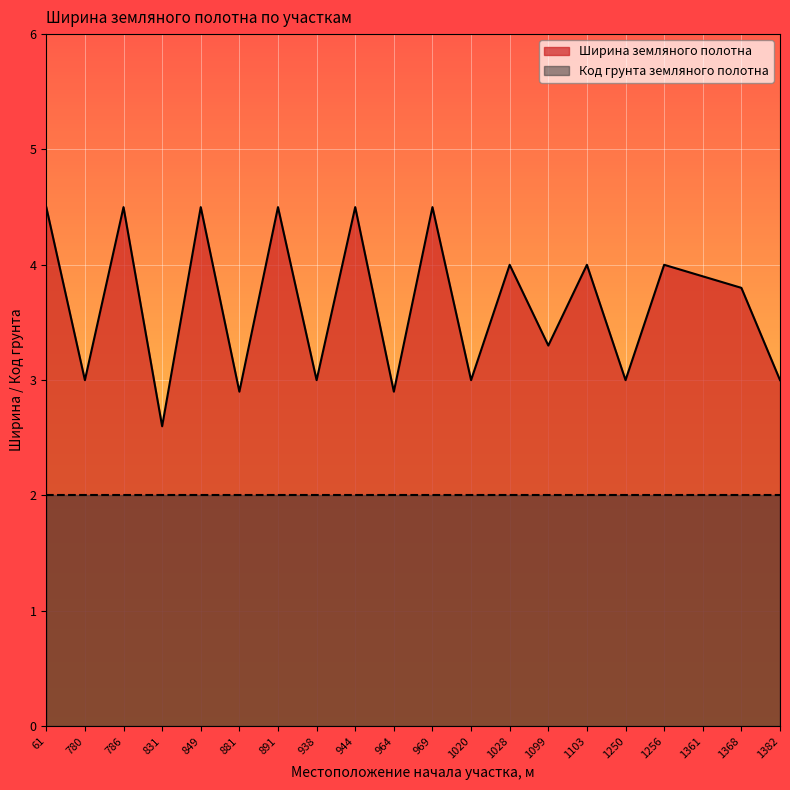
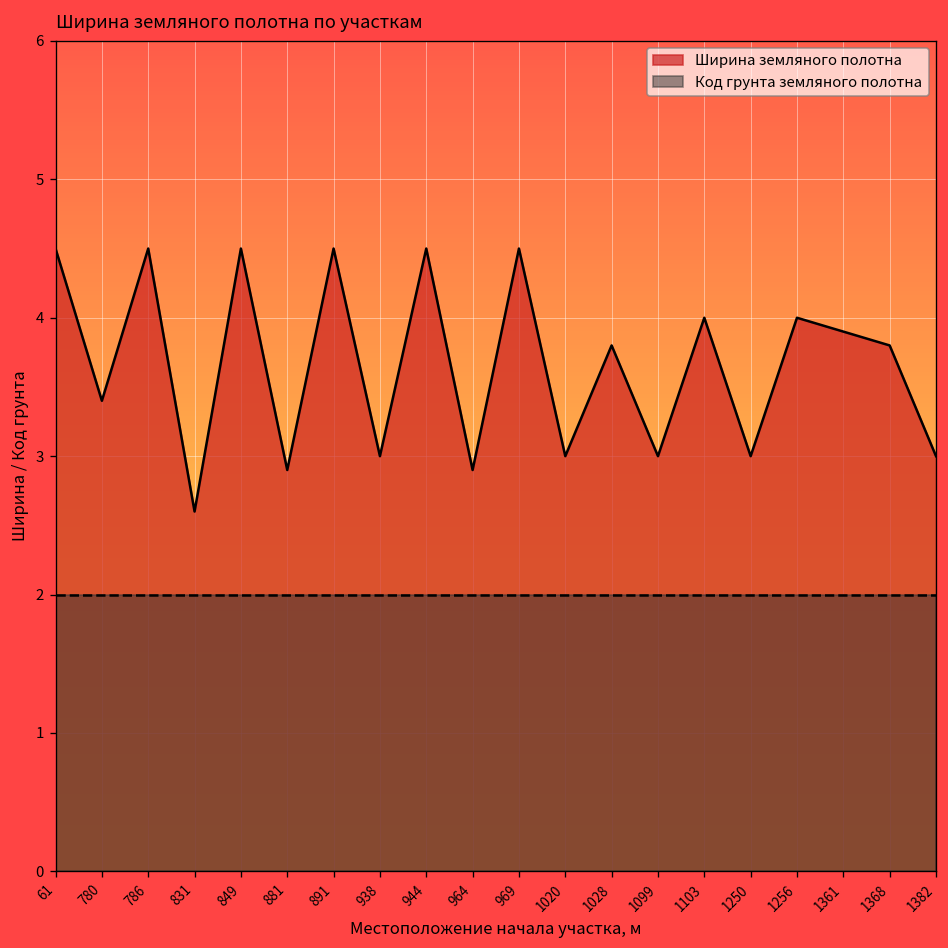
  {
    "Ширина земляного полотна": {
      "61": 4.5,
-     "780": 3.0,
+     "780": 3.4,
      "786": 4.5,
      "831": 2.6,
      "849": 4.5,
      "881": 2.9,
      "891": 4.5,
      "938": 3.0,
      "944": 4.5,
      "964": 2.9,
      "969": 4.5,
      "1020": 3.0,
-     "1028": 4.0,
-     "1099": 3.3,
+     "1028": 3.8,
+     "1099": 3.0,
      "1103": 4.0,
      "1250": 3.0,
      "1256": 4.0,
      "1361": 3.9,
      "1368": 3.8,
      "1382": 3.0
    },
    "Код грунта земляного полотна": {
      "61": 2.0,
      "780": 2.0,
      "786": 2.0,
      "831": 2.0,
      "849": 2.0,
      "881": 2.0,
      "891": 2.0,
      "938": 2.0,
      "944": 2.0,
      "964": 2.0,
      "969": 2.0,
      "1020": 2.0,
      "1028": 2.0,
      "1099": 2.0,
      "1103": 2.0,
      "1250": 2.0,
      "1256": 2.0,
      "1361": 2.0,
      "1368": 2.0,
      "1382": 2.0
    }
  }
